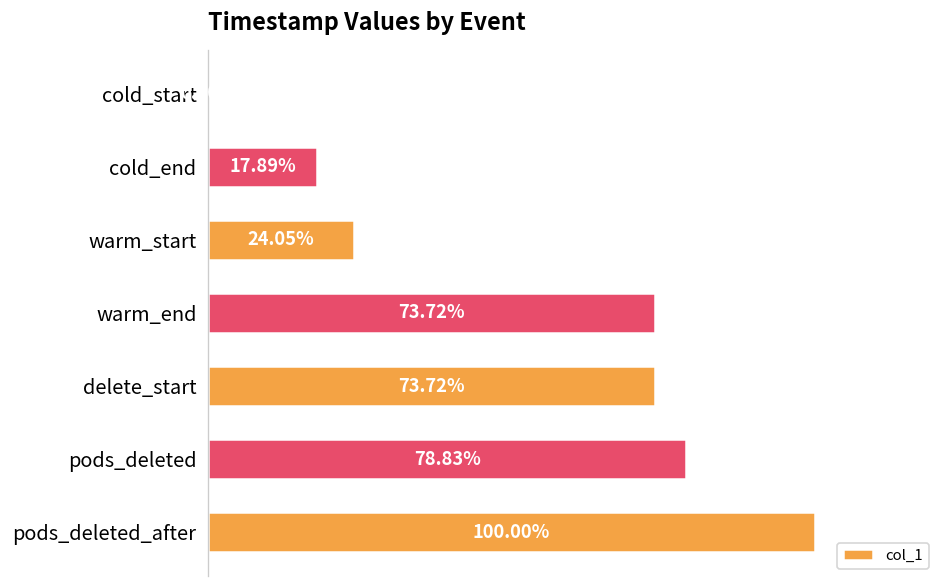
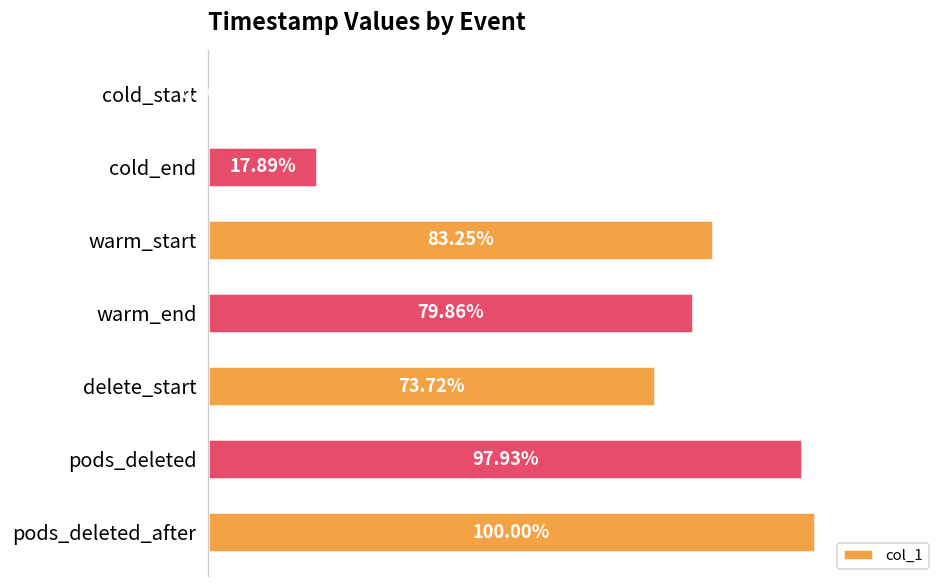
  {
    "cold_end": "17.89%",
-   "warm_start": "24.05%",
-   "warm_end": "73.72%",
+   "warm_start": "83.25%",
+   "warm_end": "79.86%",
    "delete_start": "73.72%",
-   "pods_deleted": "78.83%",
+   "pods_deleted": "97.93%",
    "pods_deleted_after": "100.00%"
  }
